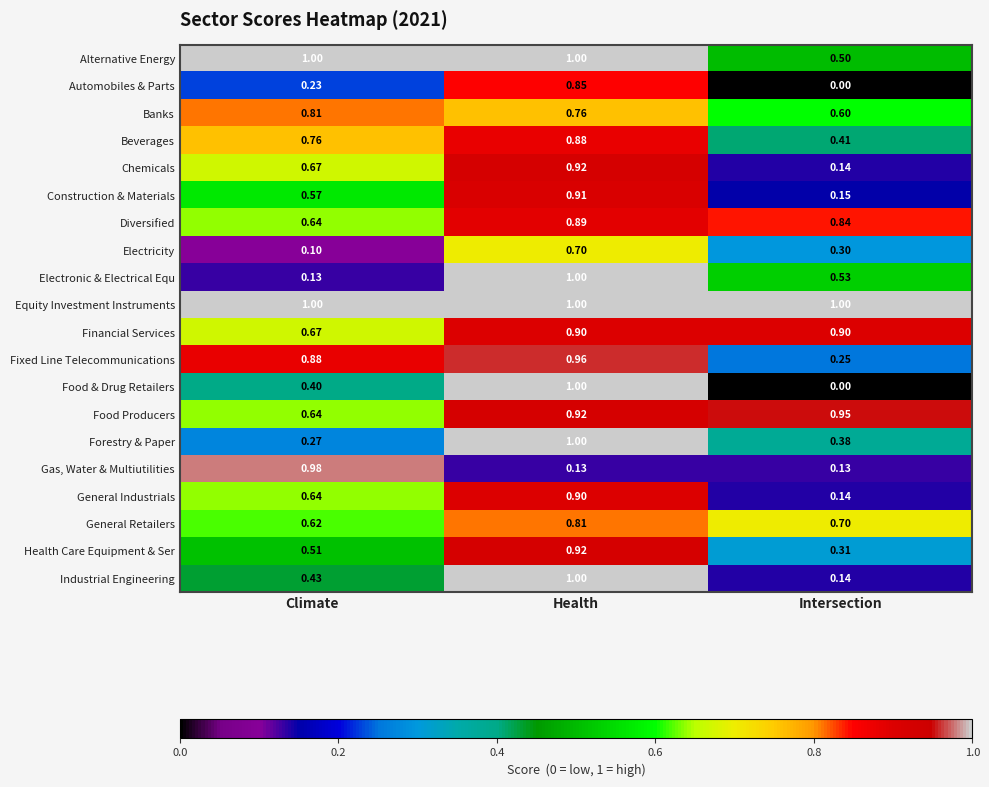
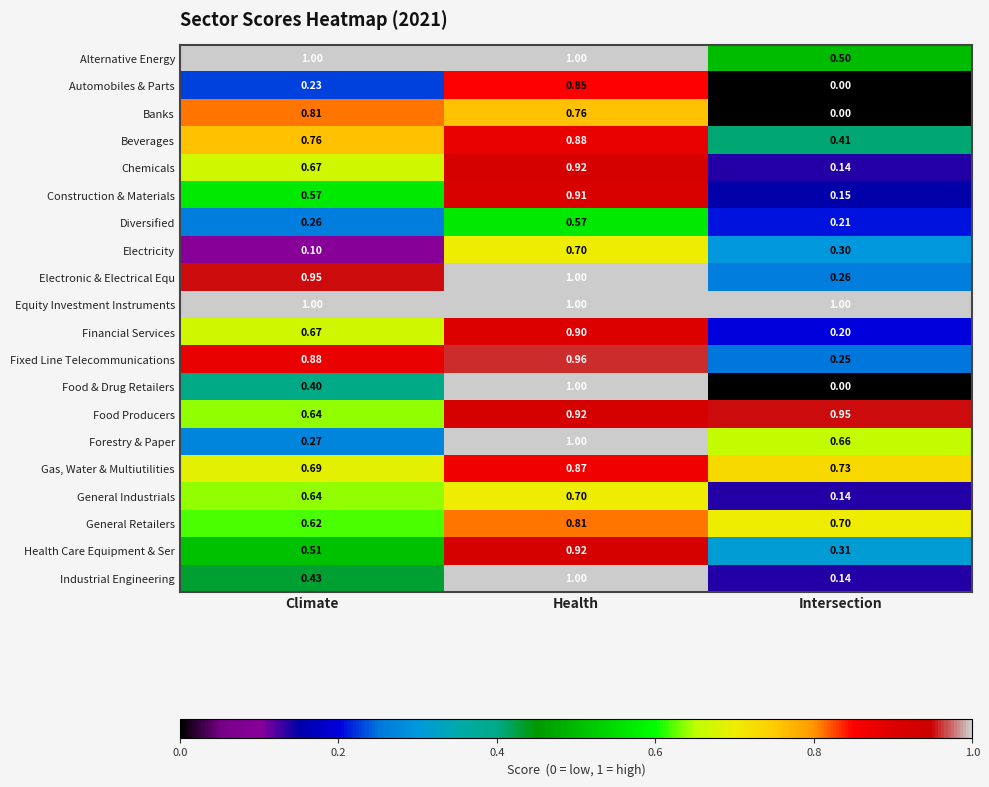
  {
    "Alternative Energy": {
      "Climate": 1.00,
      "Health": 1.00,
      "Intersection": 0.50
    },
    "Automobiles & Parts": {
      "Climate": 0.23,
      "Health": 0.85,
      "Intersection": 0.00
    },
    "Banks": {
      "Climate": 0.81,
      "Health": 0.76,
-     "Intersection": 0.60
+     "Intersection": 0.00
    },
    "Beverages": {
      "Climate": 0.76,
      "Health": 0.88,
      "Intersection": 0.41
    },
    "Chemicals": {
      "Climate": 0.67,
      "Health": 0.92,
      "Intersection": 0.14
    },
    "Construction & Materials": {
      "Climate": 0.57,
      "Health": 0.91,
      "Intersection": 0.15
    },
    "Diversified": {
-     "Climate": 0.64,
-     "Health": 0.89,
-     "Intersection": 0.84
+     "Climate": 0.26,
+     "Health": 0.57,
+     "Intersection": 0.21
    },
    "Electricity": {
      "Climate": 0.10,
      "Health": 0.70,
      "Intersection": 0.30
    },
    "Electronic & Electrical Equ": {
-     "Climate": 0.13,
+     "Climate": 0.95,
      "Health": 1.00,
-     "Intersection": 0.53
+     "Intersection": 0.26
    },
    "Equity Investment Instruments": {
      "Climate": 1.00,
      "Health": 1.00,
      "Intersection": 1.00
    },
    "Financial Services": {
      "Climate": 0.67,
      "Health": 0.90,
-     "Intersection": 0.90
+     "Intersection": 0.20
    },
    "Fixed Line Telecommunications": {
      "Climate": 0.88,
      "Health": 0.96,
      "Intersection": 0.25
    },
    "Food & Drug Retailers": {
      "Climate": 0.40,
      "Health": 1.00,
      "Intersection": 0.00
    },
    "Food Producers": {
      "Climate": 0.64,
      "Health": 0.92,
      "Intersection": 0.95
    },
    "Forestry & Paper": {
      "Climate": 0.27,
      "Health": 1.00,
-     "Intersection": 0.38
+     "Intersection": 0.66
    },
    "Gas, Water & Multiutilities": {
-     "Climate": 0.98,
-     "Health": 0.13,
-     "Intersection": 0.13
+     "Climate": 0.69,
+     "Health": 0.87,
+     "Intersection": 0.73
    },
    "General Industrials": {
      "Climate": 0.64,
-     "Health": 0.90,
+     "Health": 0.70,
      "Intersection": 0.14
    },
    "General Retailers": {
      "Climate": 0.62,
      "Health": 0.81,
      "Intersection": 0.70
    },
    "Health Care Equipment & Ser": {
      "Climate": 0.51,
      "Health": 0.92,
      "Intersection": 0.31
    },
    "Industrial Engineering": {
      "Climate": 0.43,
      "Health": 1.00,
      "Intersection": 0.14
    }
  }
